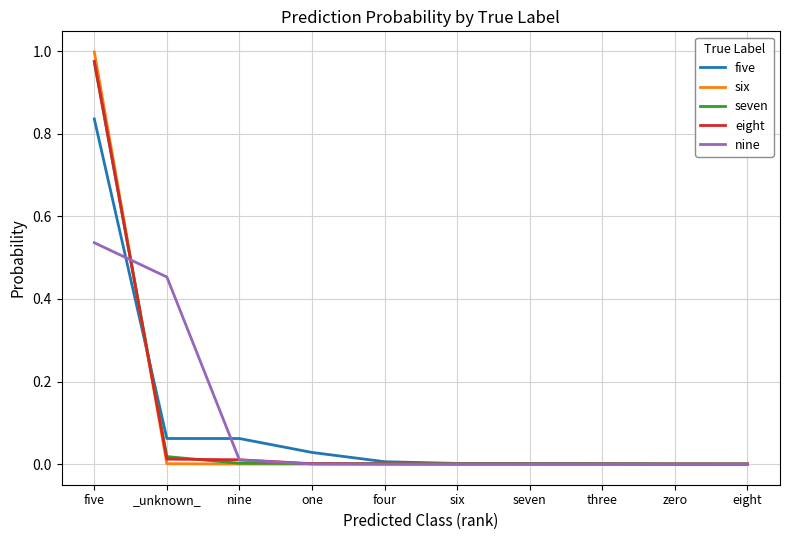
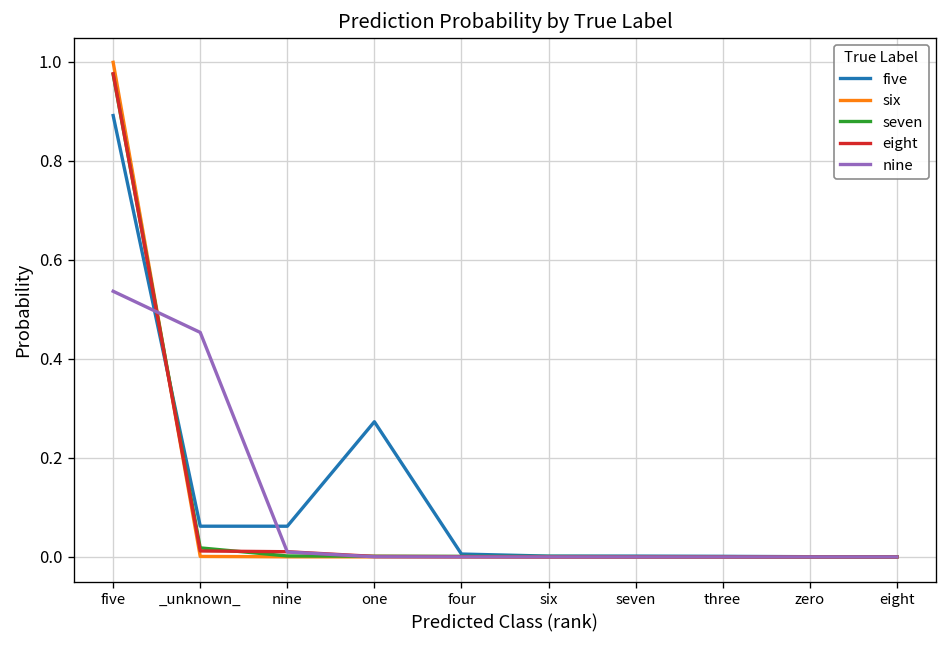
  {
    "five": {
-     "five": 0.84,
+     "five": 0.89,
      "_unknown_": 0.06,
      "nine": 0.06,
-     "one": 0.03
+     "one": 0.27
    },
    "six": {
      "five": 1.00,
      "_unknown_": 0.00
    },
    "nine": {
      "five": 0.54,
      "_unknown_": 0.45
    }
  }
